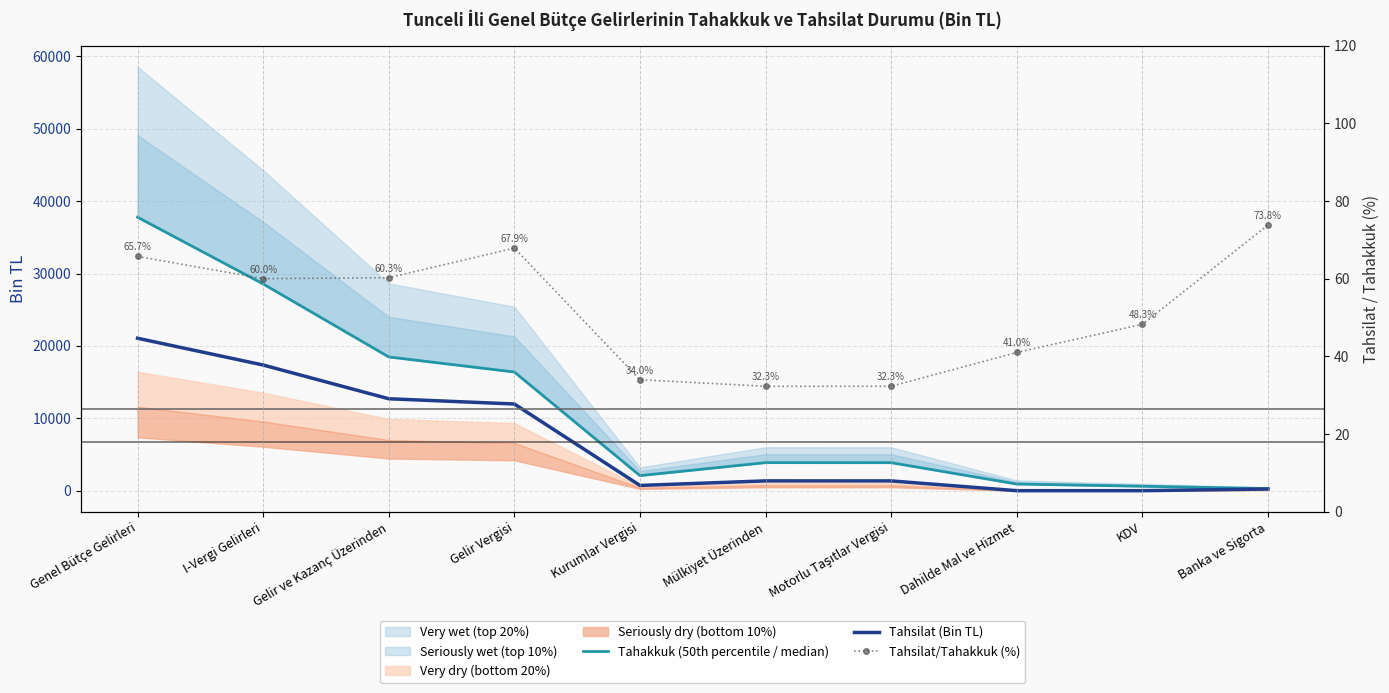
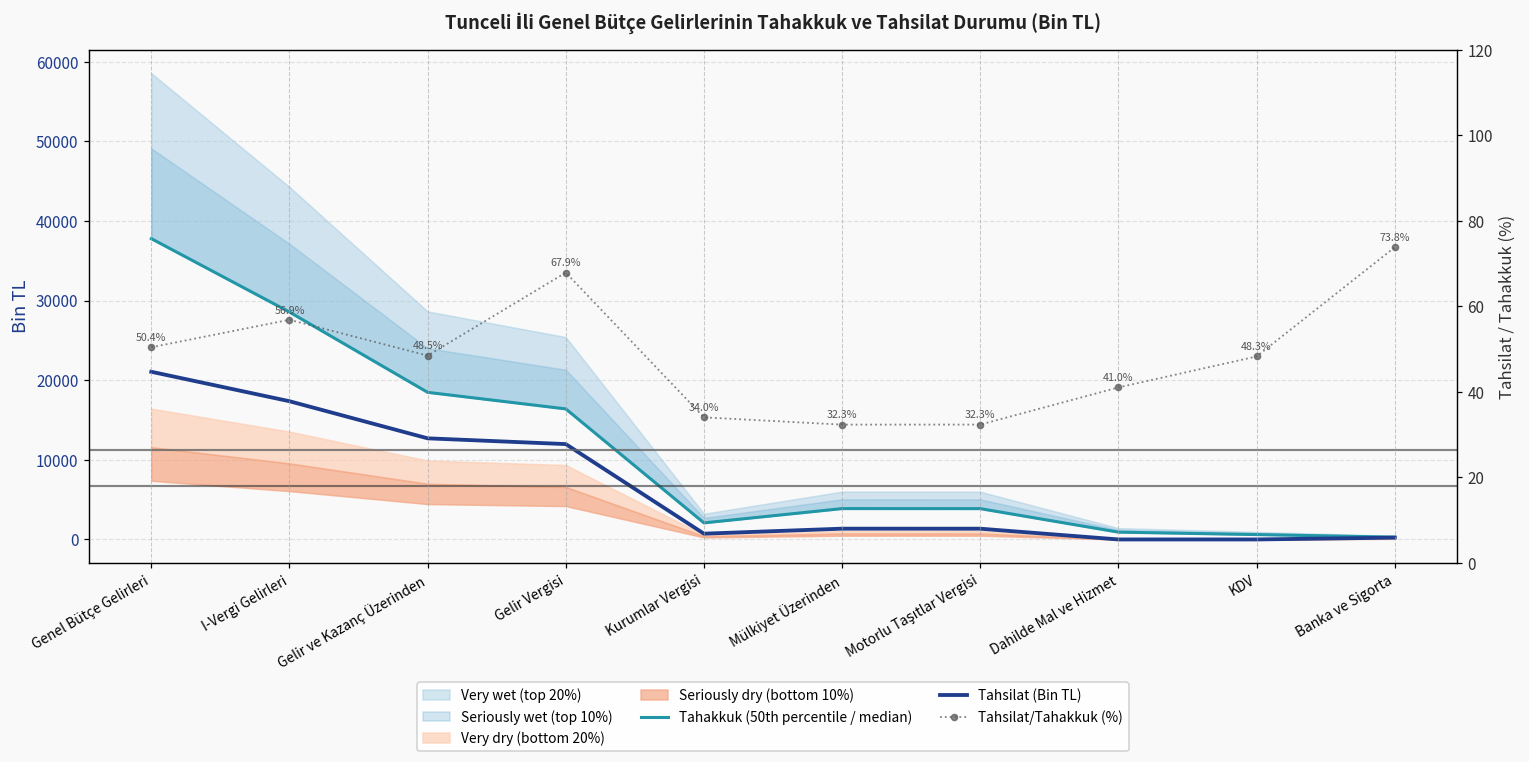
  {
    "Tahsilat/Tahakkuk (%)": {
-     "Genel Bütçe Gelirleri": "65.7%",
-     "I-Vergi Gelirleri": "60.0%",
-     "Gelir ve Kazanç Üzerinden": "60.3%",
+     "Genel Bütçe Gelirleri": "50.4%",
+     "I-Vergi Gelirleri": "56.9%",
+     "Gelir ve Kazanç Üzerinden": "48.5%",
      "Gelir Vergisi": "67.9%",
      "Kurumlar Vergisi": "34.0%",
      "Mülkiyet Üzerinden": "32.3%",
      "Motorlu Taşıtlar Vergisi": "32.3%",
      "Dahilde Mal ve Hizmet": "41.0%",
      "KDV": "48.3%",
      "Banka ve Sigorta": "73.8%"
    }
  }
